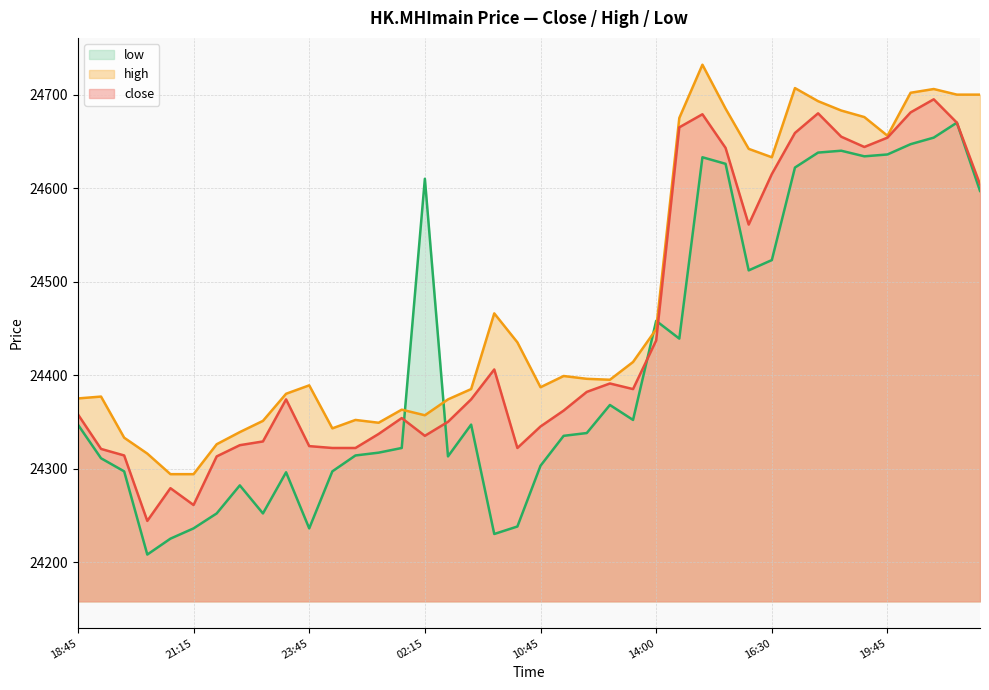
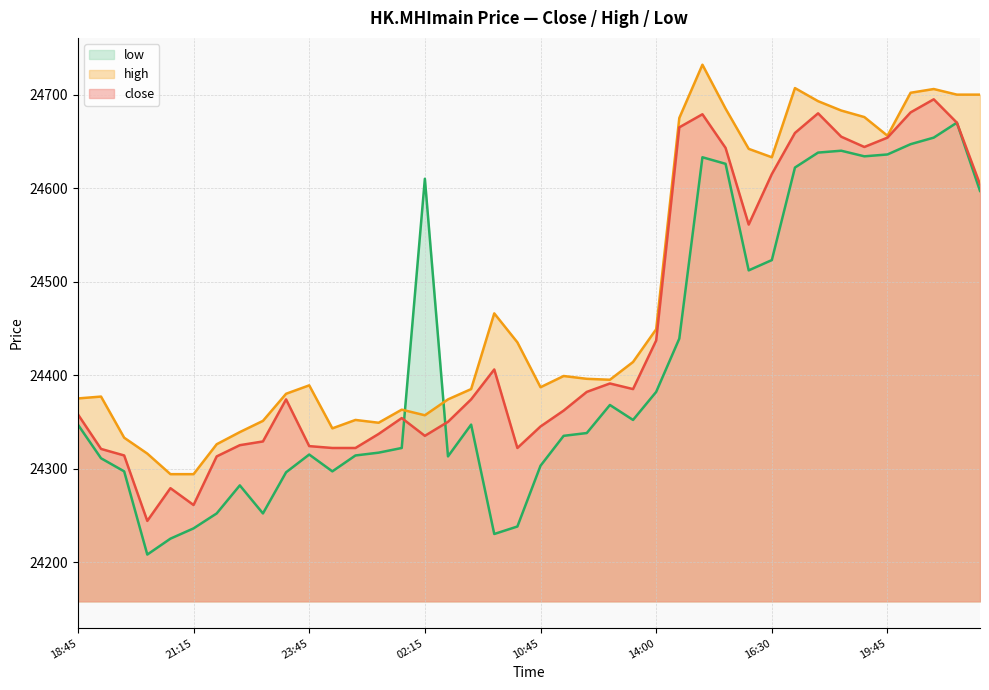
  {
    "low": {
-     "23:45": 24240,
+     "23:45": 24320,
      "02:15": 24610,
      "10:45": 24300,
-     "14:00": 24460,
+     "14:00": 24380,
      "16:30": 24520
    }
  }
